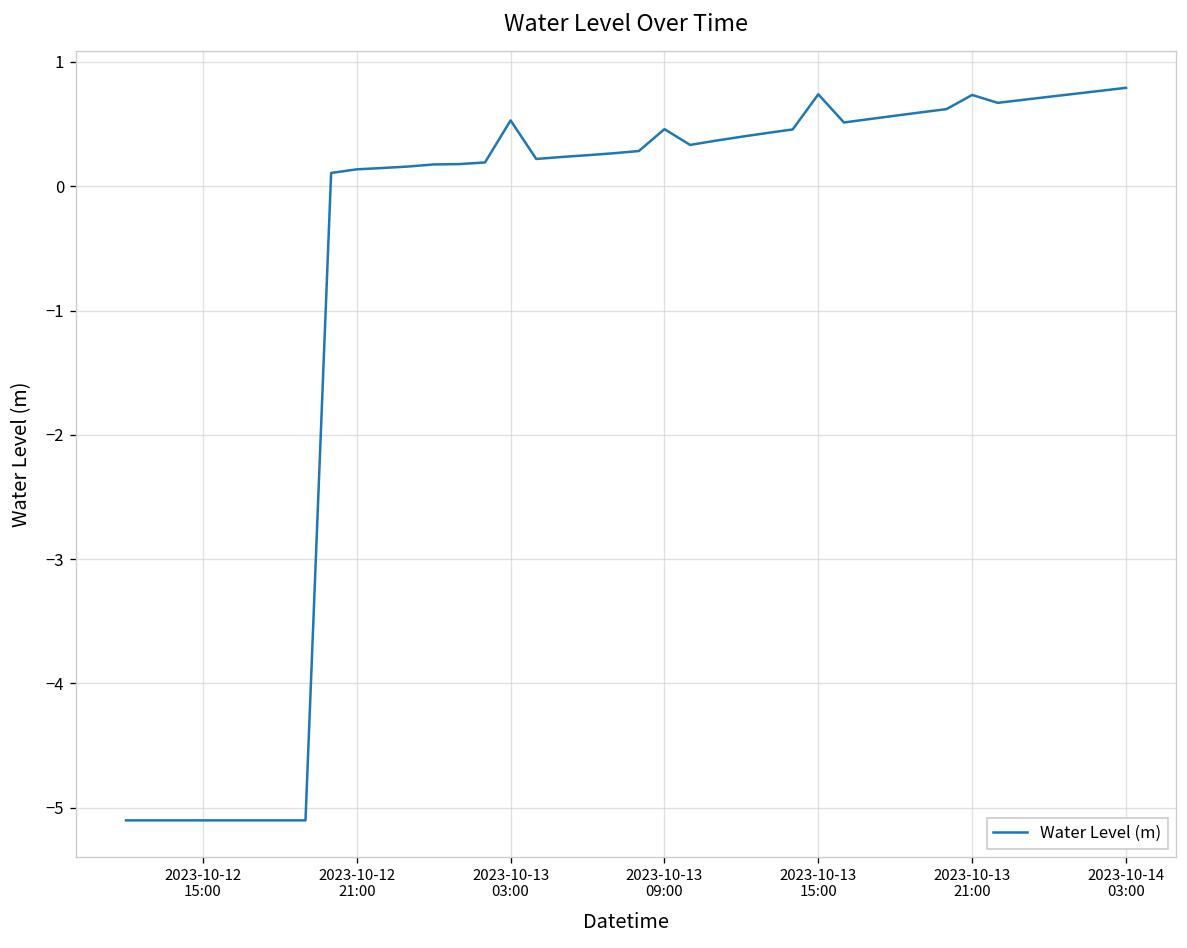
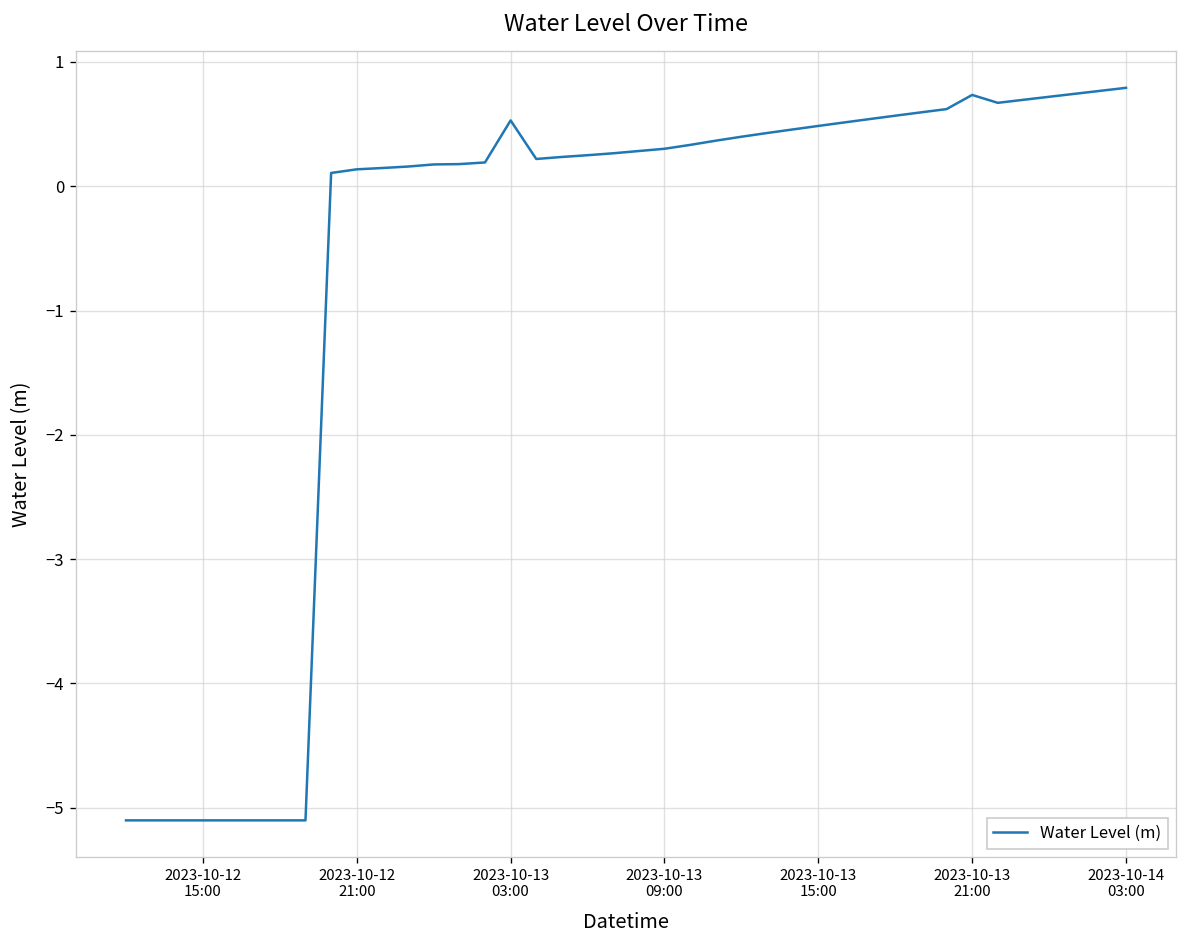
  {
    "2023-10-12 15:00": -5.10,
    "2023-10-12 21:00": 0.14,
    "2023-10-13 03:00": 0.53,
-   "2023-10-13 09:00": 0.46,
-   "2023-10-13 15:00": 0.74,
+   "2023-10-13 09:00": 0.30,
+   "2023-10-13 15:00": 0.48,
    "2023-10-13 21:00": 0.73,
    "2023-10-14 03:00": 0.79
  }
